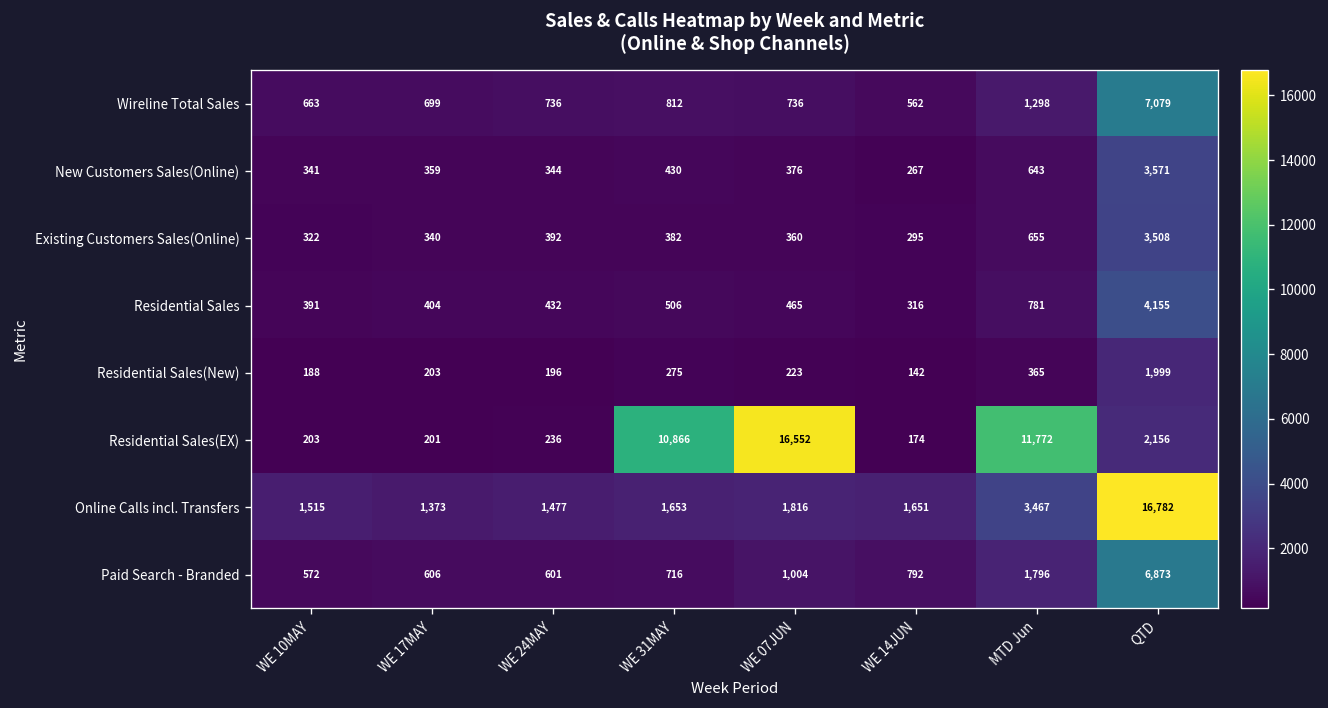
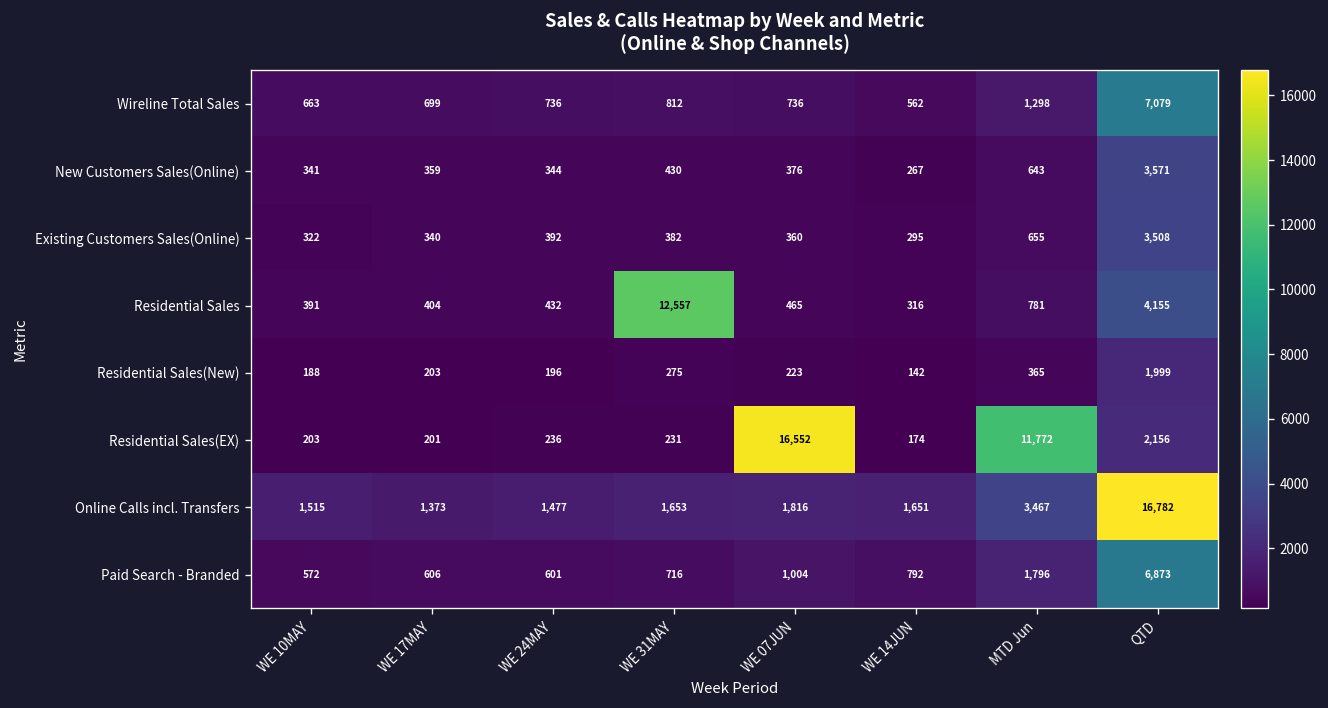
  {
    "Wireline Total Sales": {
      "WE 10MAY": "663",
      "WE 17MAY": "699",
      "WE 24MAY": "736",
      "WE 31MAY": "812",
      "WE 07JUN": "736",
      "WE 14JUN": "562",
      "MTD Jun": "1,298",
      "QTD": "7,079"
    },
    "New Customers Sales(Online)": {
      "WE 10MAY": "341",
      "WE 17MAY": "359",
      "WE 24MAY": "344",
      "WE 31MAY": "430",
      "WE 07JUN": "376",
      "WE 14JUN": "267",
      "MTD Jun": "643",
      "QTD": "3,571"
    },
    "Existing Customers Sales(Online)": {
      "WE 10MAY": "322",
      "WE 17MAY": "340",
      "WE 24MAY": "392",
      "WE 31MAY": "382",
      "WE 07JUN": "360",
      "WE 14JUN": "295",
      "MTD Jun": "655",
      "QTD": "3,508"
    },
    "Residential Sales": {
      "WE 10MAY": "391",
      "WE 17MAY": "404",
      "WE 24MAY": "432",
-     "WE 31MAY": "506",
+     "WE 31MAY": "12,557",
      "WE 07JUN": "465",
      "WE 14JUN": "316",
      "MTD Jun": "781",
      "QTD": "4,155"
    },
    "Residential Sales(New)": {
      "WE 10MAY": "188",
      "WE 17MAY": "203",
      "WE 24MAY": "196",
      "WE 31MAY": "275",
      "WE 07JUN": "223",
      "WE 14JUN": "142",
      "MTD Jun": "365",
      "QTD": "1,999"
    },
    "Residential Sales(EX)": {
      "WE 10MAY": "203",
      "WE 17MAY": "201",
      "WE 24MAY": "236",
-     "WE 31MAY": "10,866",
+     "WE 31MAY": "231",
      "WE 07JUN": "16,552",
      "WE 14JUN": "174",
      "MTD Jun": "11,772",
      "QTD": "2,156"
    },
    "Online Calls incl. Transfers": {
      "WE 10MAY": "1,515",
      "WE 17MAY": "1,373",
      "WE 24MAY": "1,477",
      "WE 31MAY": "1,653",
      "WE 07JUN": "1,816",
      "WE 14JUN": "1,651",
      "MTD Jun": "3,467",
      "QTD": "16,782"
    },
    "Paid Search - Branded": {
      "WE 10MAY": "572",
      "WE 17MAY": "606",
      "WE 24MAY": "601",
      "WE 31MAY": "716",
      "WE 07JUN": "1,004",
      "WE 14JUN": "792",
      "MTD Jun": "1,796",
      "QTD": "6,873"
    }
  }
